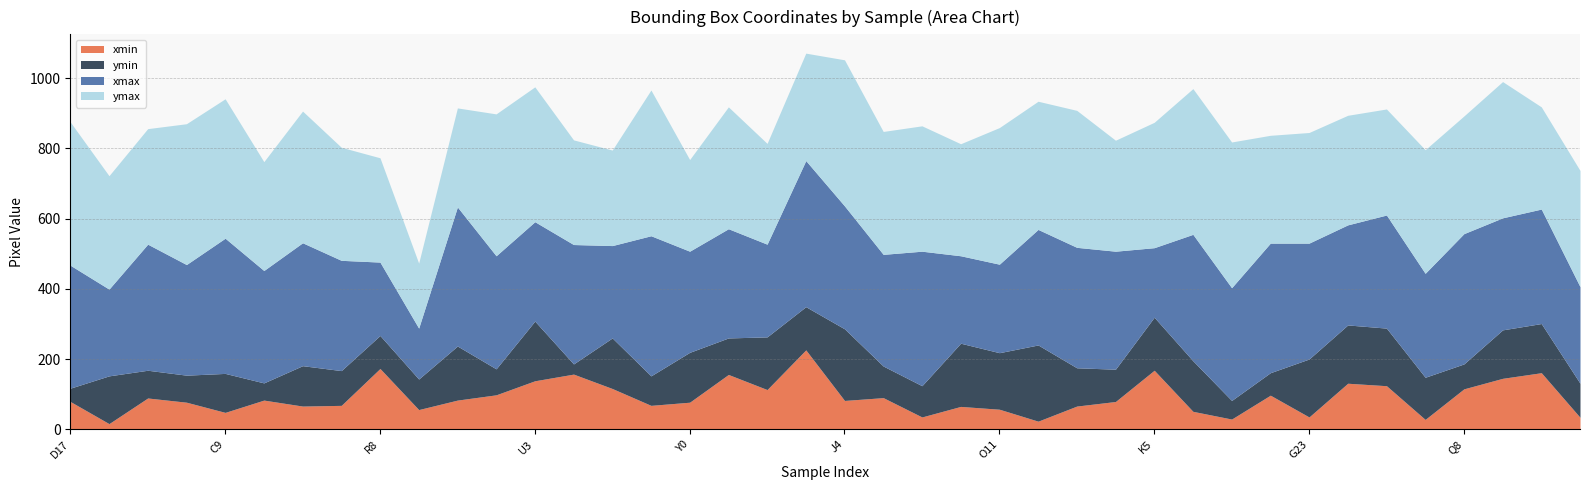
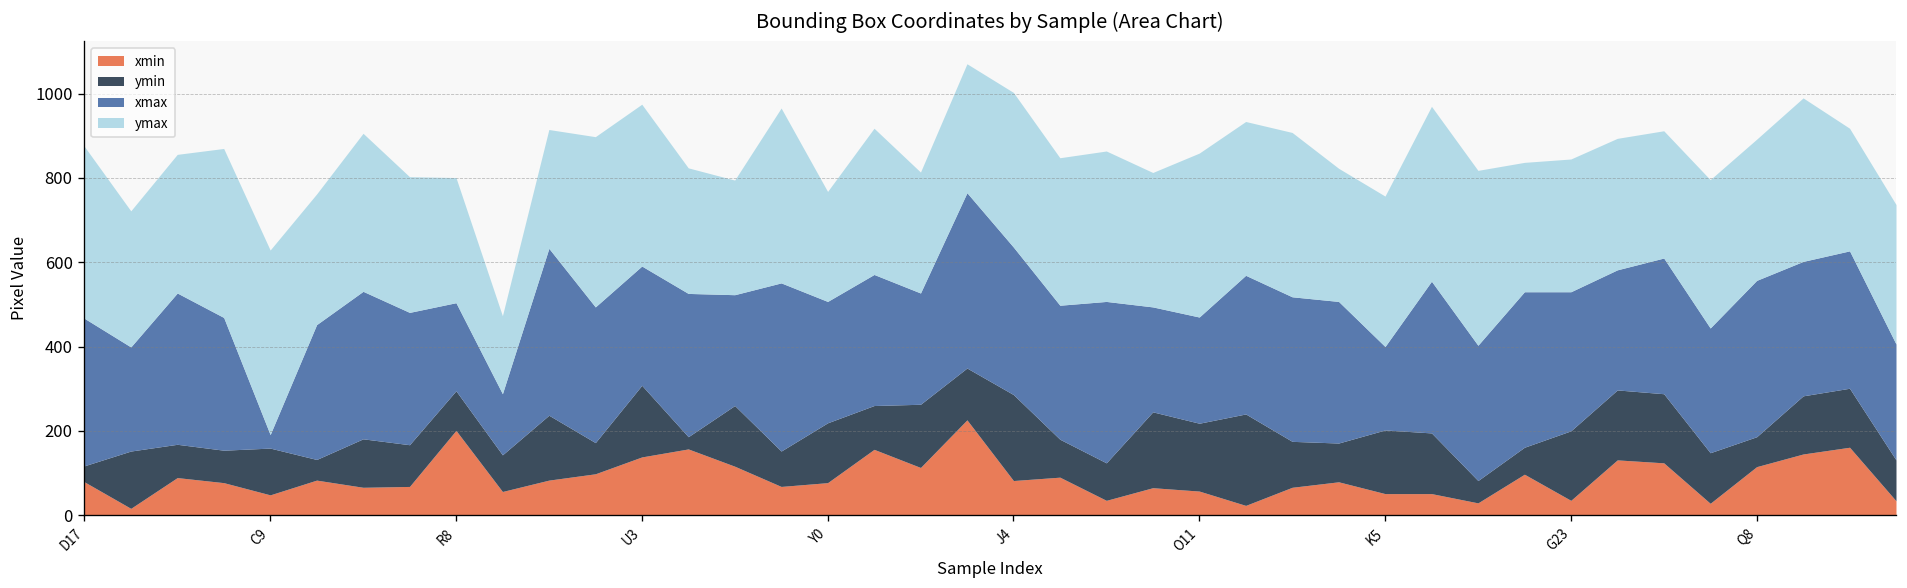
  {
    "xmin": {
      "D17": 80,
      "C9": 50,
-     "R8": 170,
+     "R8": 200,
      "U3": 140,
      "Y0": 80,
      "J4": 80,
      "O11": 60,
-     "K5": 170,
+     "K5": 50,
      "G23": 40,
      "Q8": 120
    },
    "ymin": {
      "D17": 40,
      "C9": 110,
      "R8": 90,
      "U3": 170,
      "Y0": 140,
      "J4": 200,
      "O11": 160,
      "K5": 150,
      "G23": 170,
      "Q8": 70
    },
    "xmax": {
      "D17": 350,
-     "C9": 390,
+     "C9": 30,
      "R8": 210,
      "U3": 280,
      "Y0": 290,
      "J4": 350,
      "O11": 250,
      "K5": 200,
      "G23": 330,
      "Q8": 370
    },
    "ymax": {
      "D17": 410,
-     "C9": 400,
+     "C9": 440,
      "R8": 300,
      "U3": 380,
      "Y0": 260,
-     "J4": 420,
+     "J4": 370,
      "O11": 390,
      "K5": 360,
      "G23": 320,
      "Q8": 340
    }
  }
